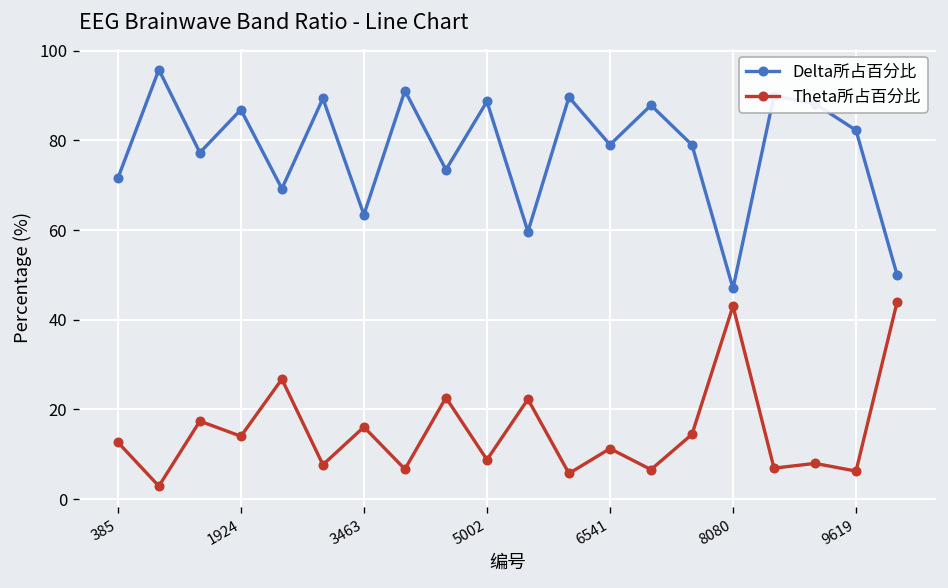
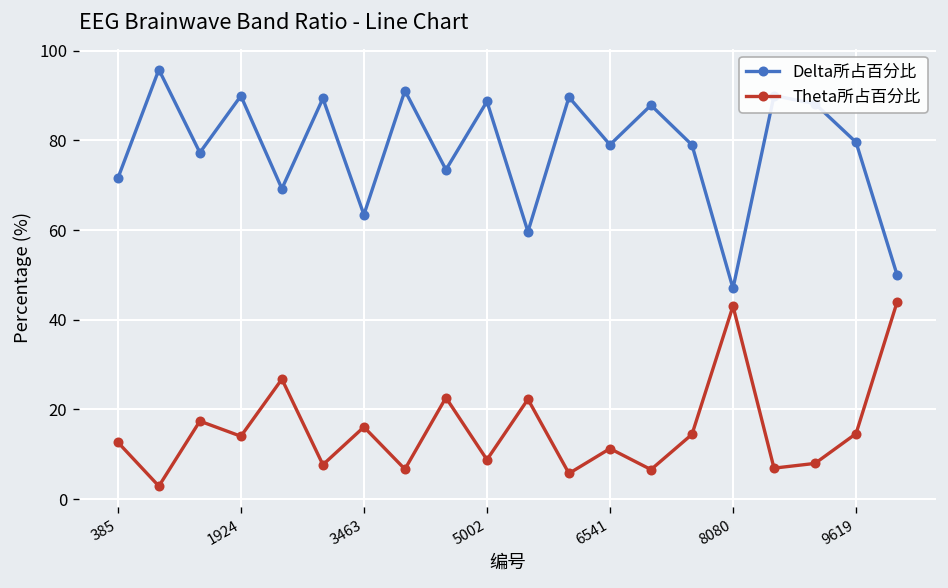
  {
    "Delta所占百分比": {
      "385": 72,
-     "1924": 87,
+     "1924": 90,
      "3463": 63,
      "5002": 89,
      "6541": 79,
      "8080": 47,
-     "9619": 82
+     "9619": 80
    },
    "Theta所占百分比": {
      "385": 13,
      "1924": 14,
      "3463": 16,
      "5002": 9,
      "6541": 11,
      "8080": 43,
-     "9619": 6
+     "9619": 15
    }
  }
